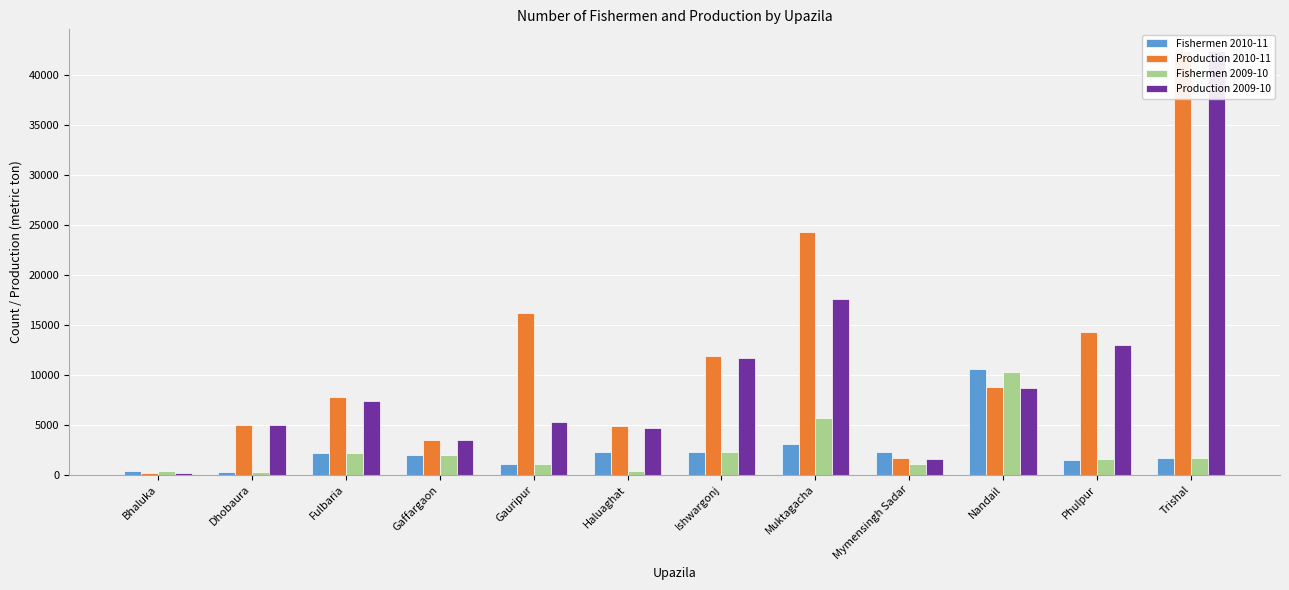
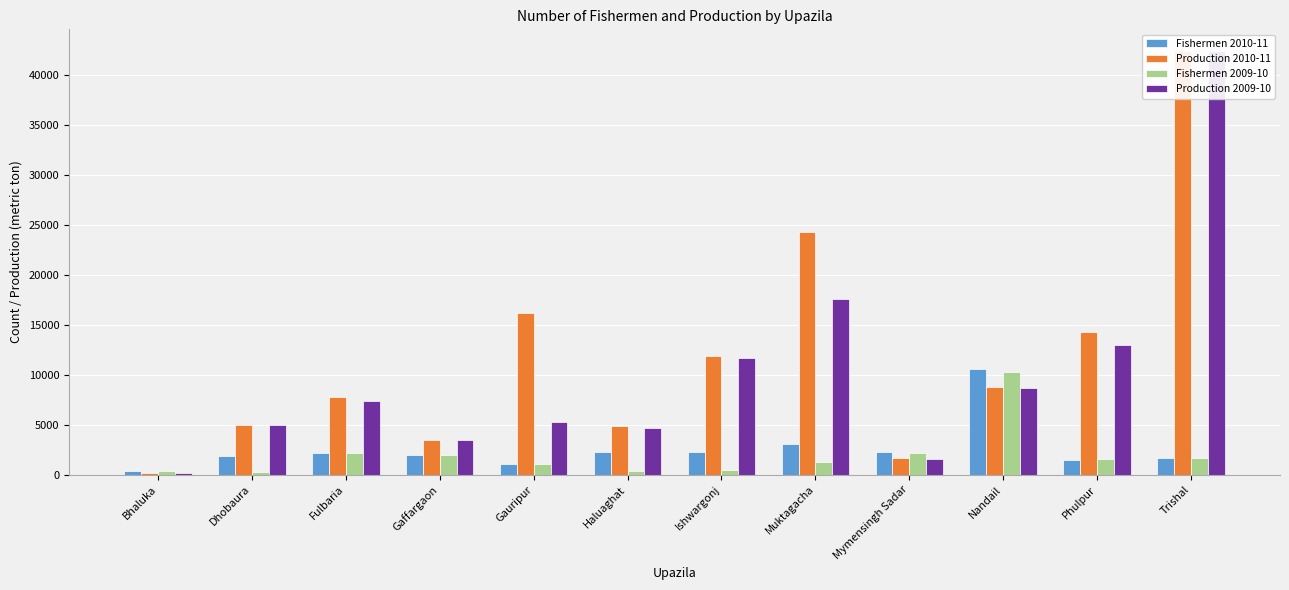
  {
    "Fishermen 2010-11": {
      "Bhaluka": 0,
-     "Dhobaura": 0,
+     "Dhobaura": 2000,
      "Fulbaria": 2000,
      "Gaffargaon": 2000,
      "Gauripur": 1000,
      "Haluaghat": 2000,
      "Ishwargonj": 2000,
      "Muktagacha": 3000,
      "Mymensingh Sadar": 2000,
      "Nandail": 11000,
      "Phulpur": 2000,
      "Trishal": 2000
    },
    "Production 2010-11": {
      "Dhobaura": 5000,
      "Fulbaria": 8000,
      "Gaffargaon": 3000,
      "Gauripur": 16000,
      "Haluaghat": 5000,
      "Ishwargonj": 12000,
      "Muktagacha": 24000,
      "Mymensingh Sadar": 2000,
      "Nandail": 9000,
      "Phulpur": 14000
    },
    "Fishermen 2009-10": {
      "Bhaluka": 0,
      "Dhobaura": 0,
      "Fulbaria": 2000,
      "Gaffargaon": 2000,
      "Gauripur": 1000,
      "Haluaghat": 0,
-     "Ishwargonj": 2000,
-     "Muktagacha": 6000,
-     "Mymensingh Sadar": 1000,
+     "Ishwargonj": 0,
+     "Muktagacha": 1000,
+     "Mymensingh Sadar": 2000,
      "Nandail": 10000,
      "Phulpur": 2000,
      "Trishal": 2000
    },
    "Production 2009-10": {
      "Dhobaura": 5000,
      "Fulbaria": 7000,
      "Gaffargaon": 3000,
      "Gauripur": 5000,
      "Haluaghat": 5000,
      "Ishwargonj": 12000,
      "Muktagacha": 18000,
      "Mymensingh Sadar": 2000,
      "Nandail": 9000,
      "Phulpur": 13000
    }
  }
